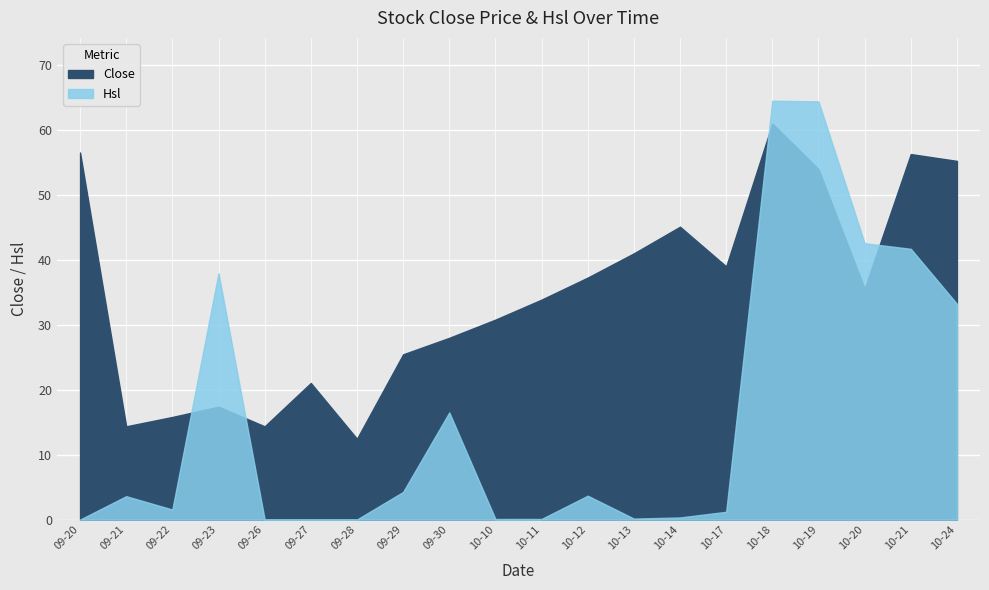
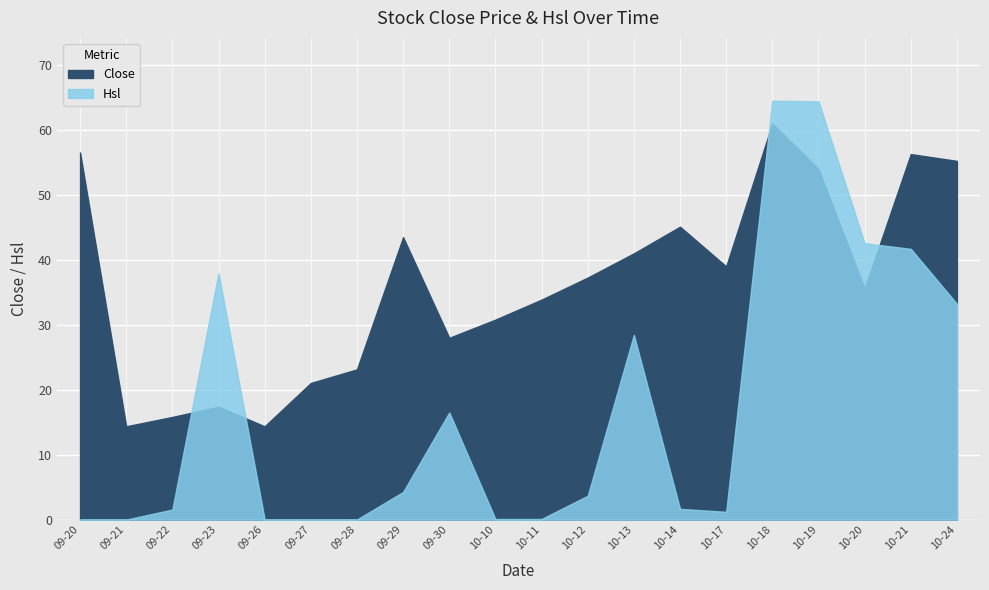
  {
    "Close": {
      "09-20": 57,
      "09-21": 14,
      "09-22": 16,
      "09-23": 17,
      "09-26": 14,
      "09-27": 21,
-     "09-28": 12,
-     "09-29": 25,
+     "09-28": 23,
+     "09-29": 43,
      "09-30": 28,
      "10-10": 31,
      "10-11": 34,
      "10-12": 37,
      "10-13": 41,
      "10-14": 45,
      "10-17": 39,
      "10-18": 61,
      "10-19": 54,
      "10-20": 36,
      "10-21": 56,
      "10-24": 55
    },
    "Hsl": {
-     "09-21": 4,
+     "09-21": 0,
      "09-22": 2,
      "09-23": 38,
      "09-29": 4,
      "09-30": 17,
      "10-12": 4,
-     "10-13": 0,
-     "10-14": 0,
+     "10-13": 28,
+     "10-14": 2,
      "10-17": 1,
      "10-18": 64,
      "10-19": 64,
      "10-20": 43,
      "10-21": 42,
      "10-24": 33
    }
  }
